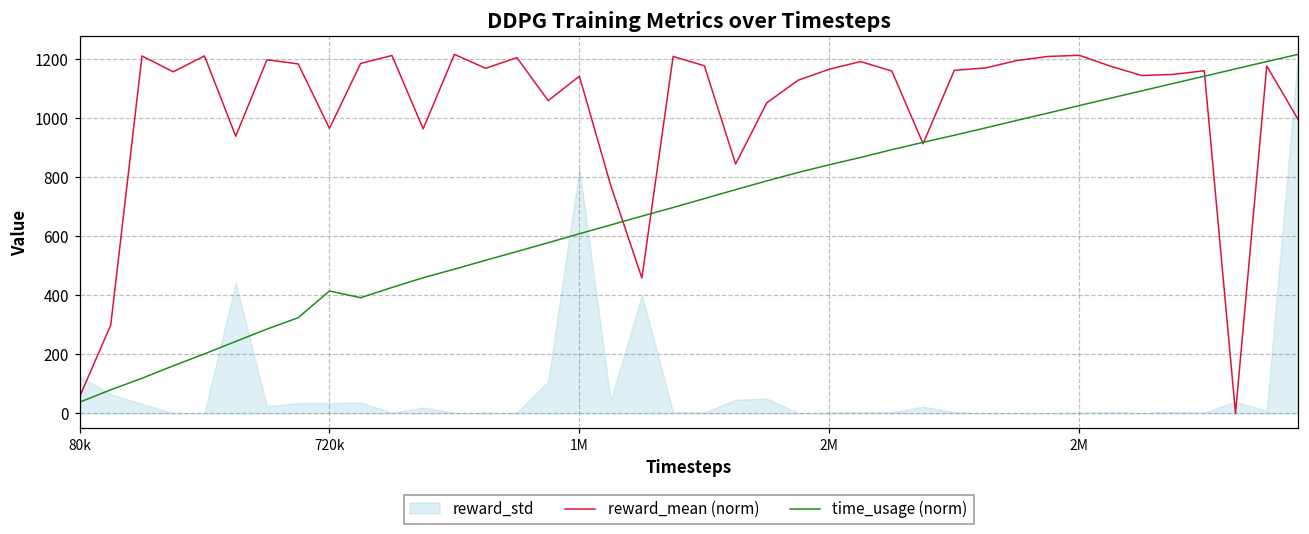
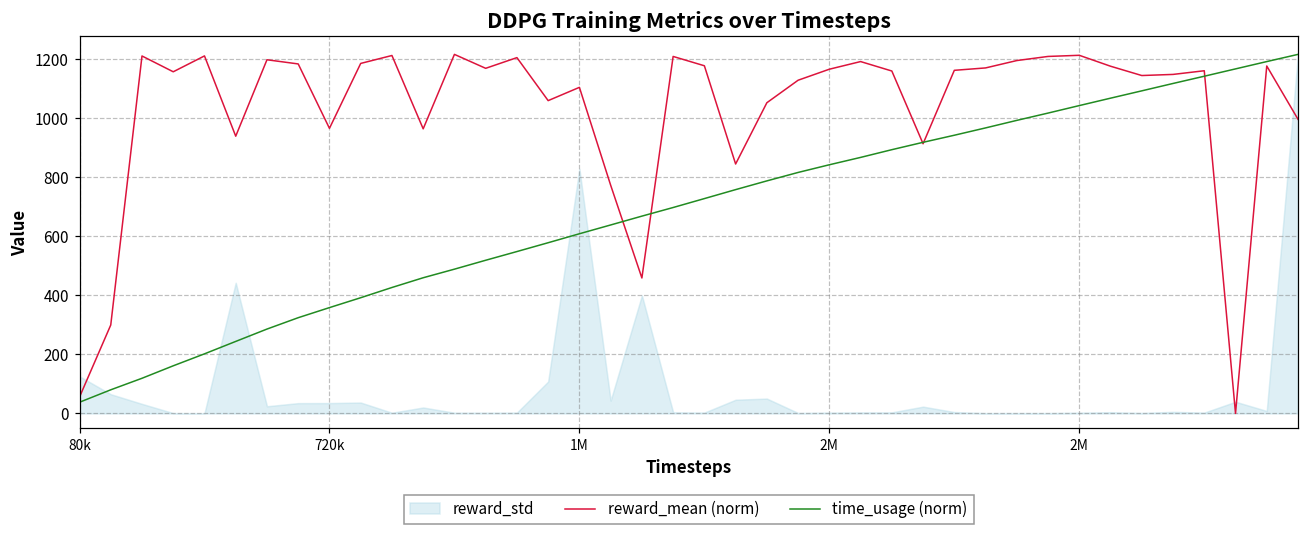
  {
    "reward_mean (norm)": {
      "80k": 60,
      "720k": 970,
-     "1M": 1140
+     "1M": 1100
    },
    "reward_std": {
      "80k": 130,
      "720k": 30,
      "1M": 830
    },
    "time_usage (norm)": {
      "80k": 40,
-     "720k": 410,
+     "720k": 360,
      "1M": 610
    }
  }
